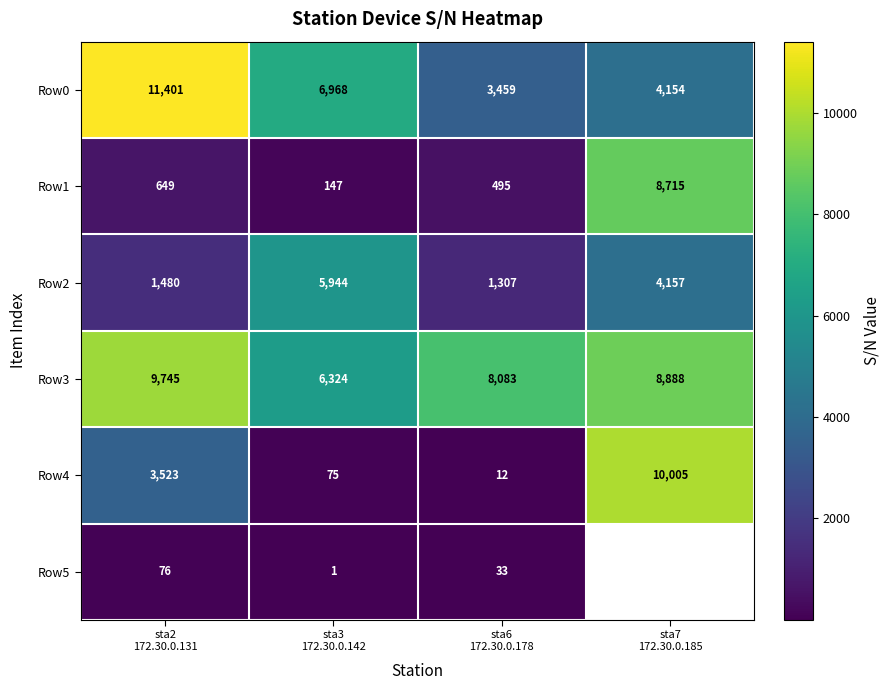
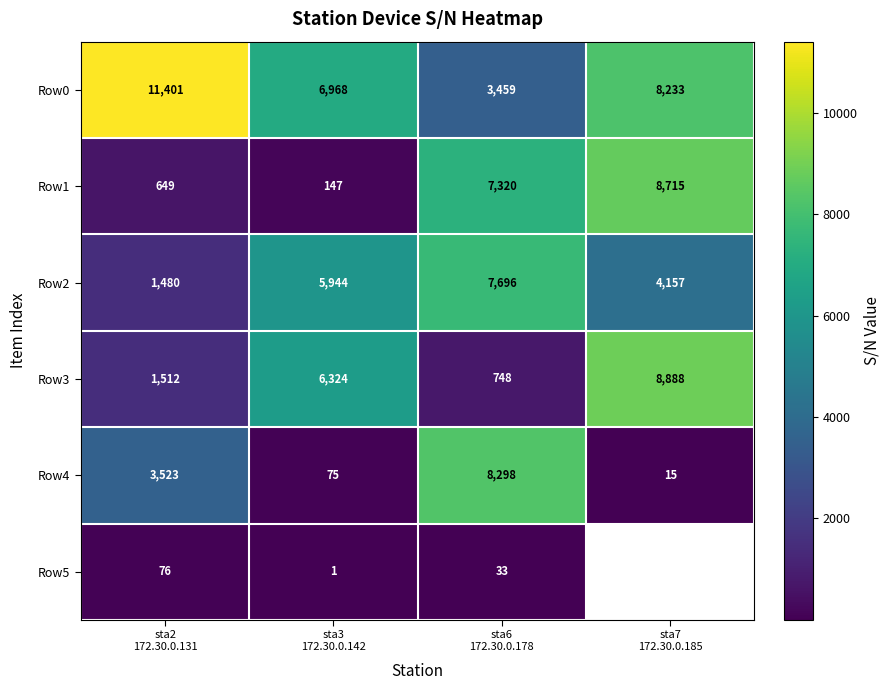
  {
    "Row0": {
      "sta2 172.30.0.131": "11,401",
      "sta3 172.30.0.142": "6,968",
      "sta6 172.30.0.178": "3,459",
-     "sta7 172.30.0.185": "4,154"
+     "sta7 172.30.0.185": "8,233"
    },
    "Row1": {
      "sta2 172.30.0.131": "649",
      "sta3 172.30.0.142": "147",
-     "sta6 172.30.0.178": "495",
+     "sta6 172.30.0.178": "7,320",
      "sta7 172.30.0.185": "8,715"
    },
    "Row2": {
      "sta2 172.30.0.131": "1,480",
      "sta3 172.30.0.142": "5,944",
-     "sta6 172.30.0.178": "1,307",
+     "sta6 172.30.0.178": "7,696",
      "sta7 172.30.0.185": "4,157"
    },
    "Row3": {
-     "sta2 172.30.0.131": "9,745",
+     "sta2 172.30.0.131": "1,512",
      "sta3 172.30.0.142": "6,324",
-     "sta6 172.30.0.178": "8,083",
+     "sta6 172.30.0.178": "748",
      "sta7 172.30.0.185": "8,888"
    },
    "Row4": {
      "sta2 172.30.0.131": "3,523",
      "sta3 172.30.0.142": "75",
-     "sta6 172.30.0.178": "12",
-     "sta7 172.30.0.185": "10,005"
+     "sta6 172.30.0.178": "8,298",
+     "sta7 172.30.0.185": "15"
    },
    "Row5": {
      "sta2 172.30.0.131": "76",
      "sta3 172.30.0.142": "1",
      "sta6 172.30.0.178": "33"
    }
  }
